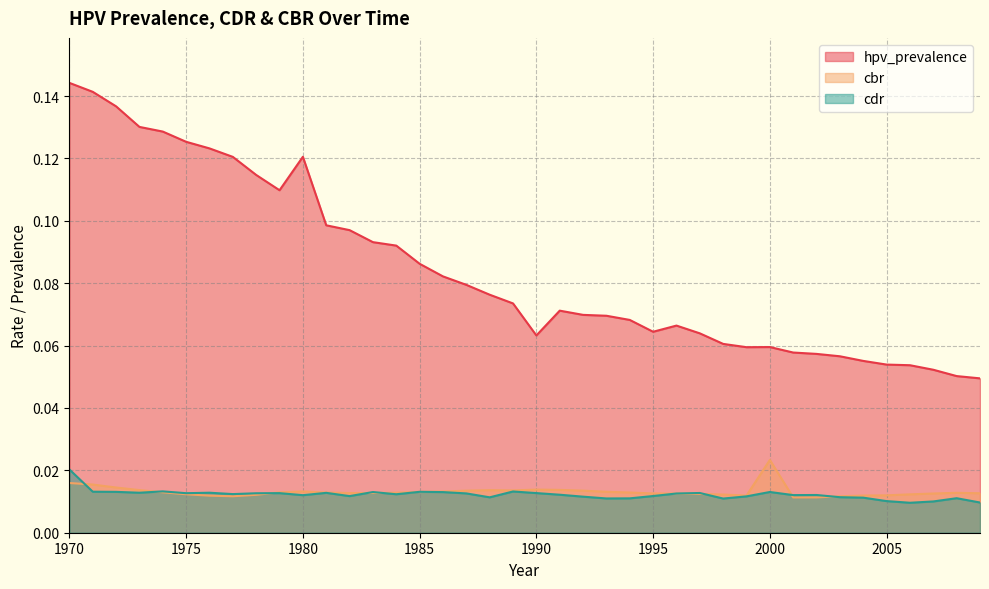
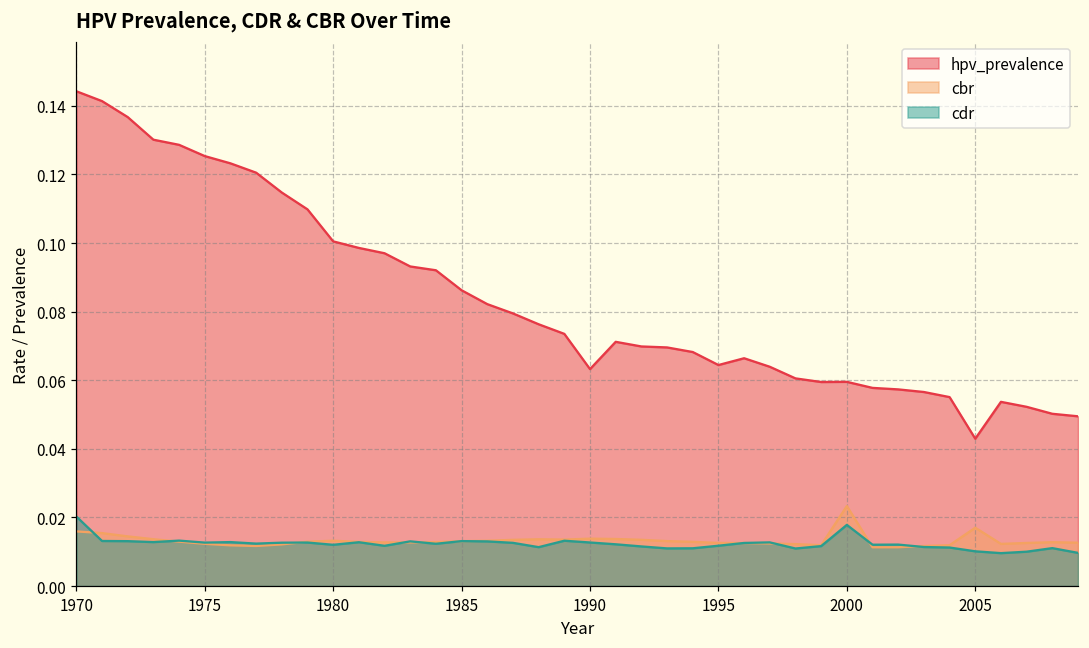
  {
    "hpv_prevalence": {
      "1970": 0.144,
      "1975": 0.125,
-     "1980": 0.121,
+     "1980": 0.100,
      "1985": 0.086,
      "1990": 0.063,
      "1995": 0.064,
      "2000": 0.060,
-     "2005": 0.054
+     "2005": 0.043
    },
    "cbr": {
      "1970": 0.016,
      "1980": 0.013,
      "1990": 0.014,
      "2000": 0.023,
-     "2005": 0.012
+     "2005": 0.017
    },
    "cdr": {
      "1970": 0.020,
      "1980": 0.012,
      "1990": 0.013,
-     "2000": 0.013,
+     "2000": 0.018,
      "2005": 0.010
    }
  }
